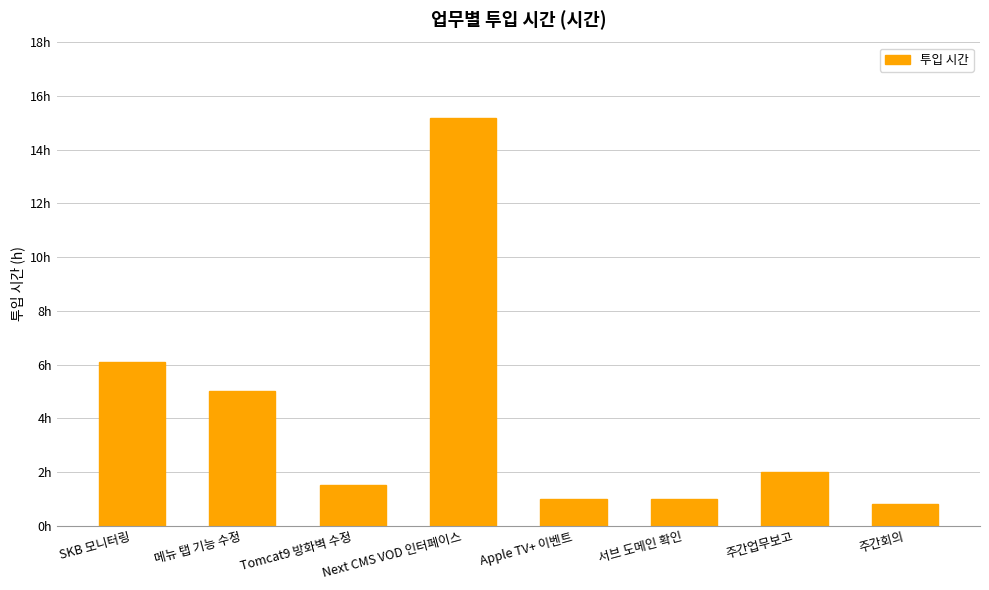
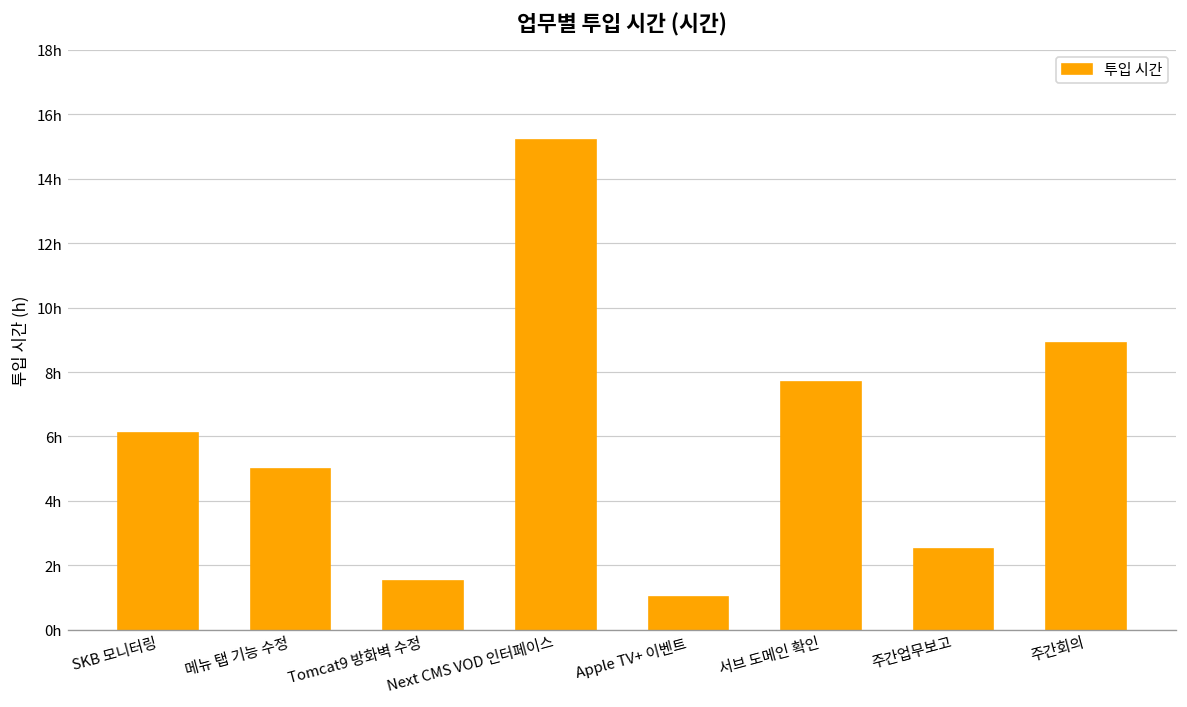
  {
    "SKB 모니터링": "6.1h",
    "메뉴 탭 기능 수정": "5.0h",
    "Tomcat9 방화벽 수정": "1.5h",
    "Next CMS VOD 인터페이스": "15.2h",
    "Apple TV+ 이벤트": "1.0h",
-   "서브 도메인 확인": "1.0h",
-   "주간업무보고": "2.0h",
-   "주간회의": "0.8h"
+   "서브 도메인 확인": "7.7h",
+   "주간업무보고": "2.5h",
+   "주간회의": "8.9h"
  }
